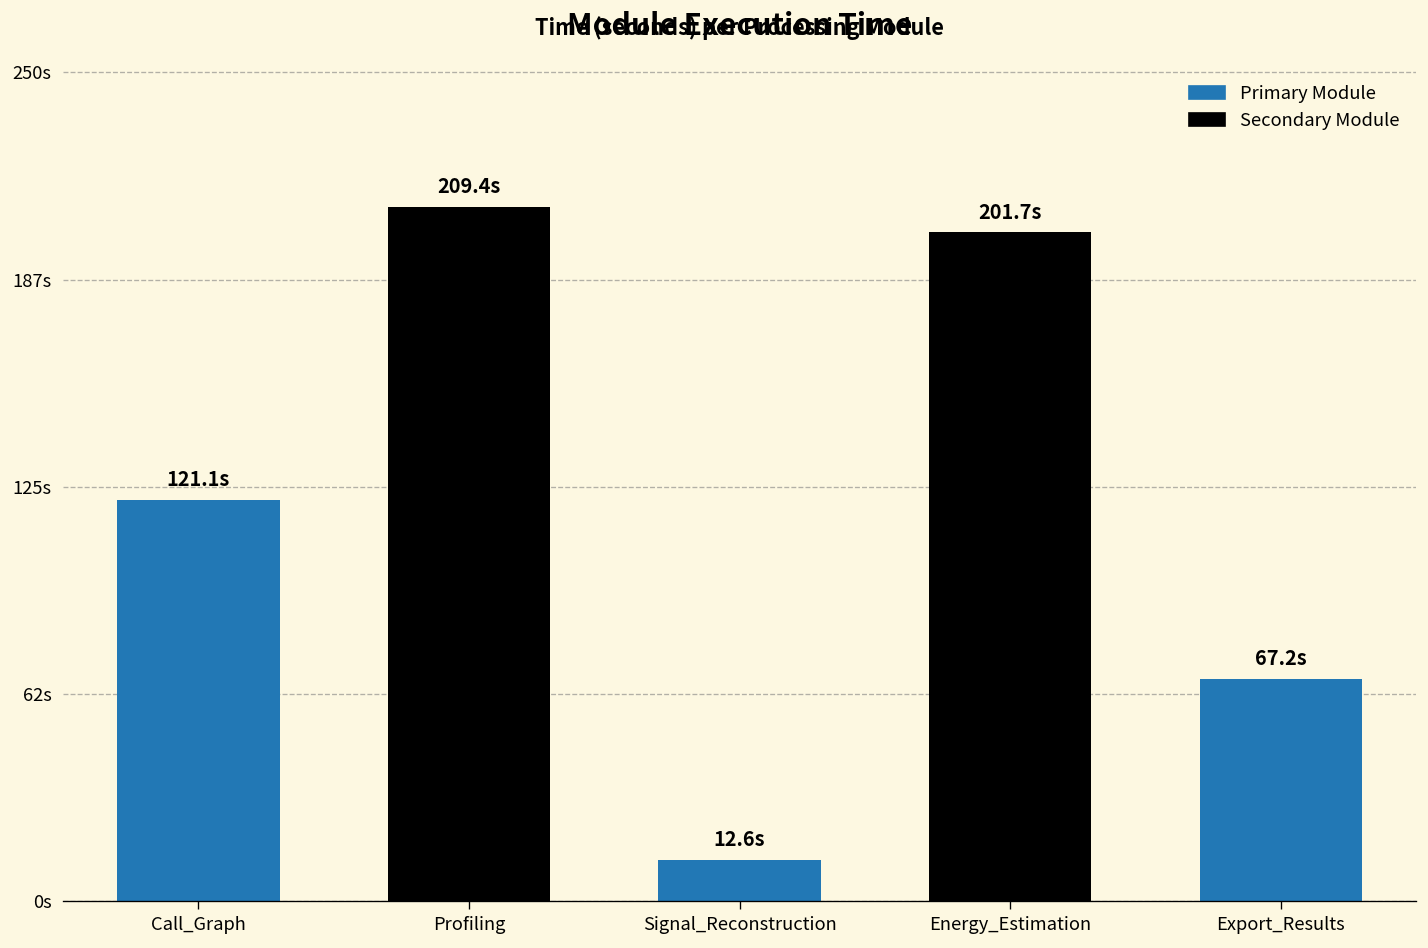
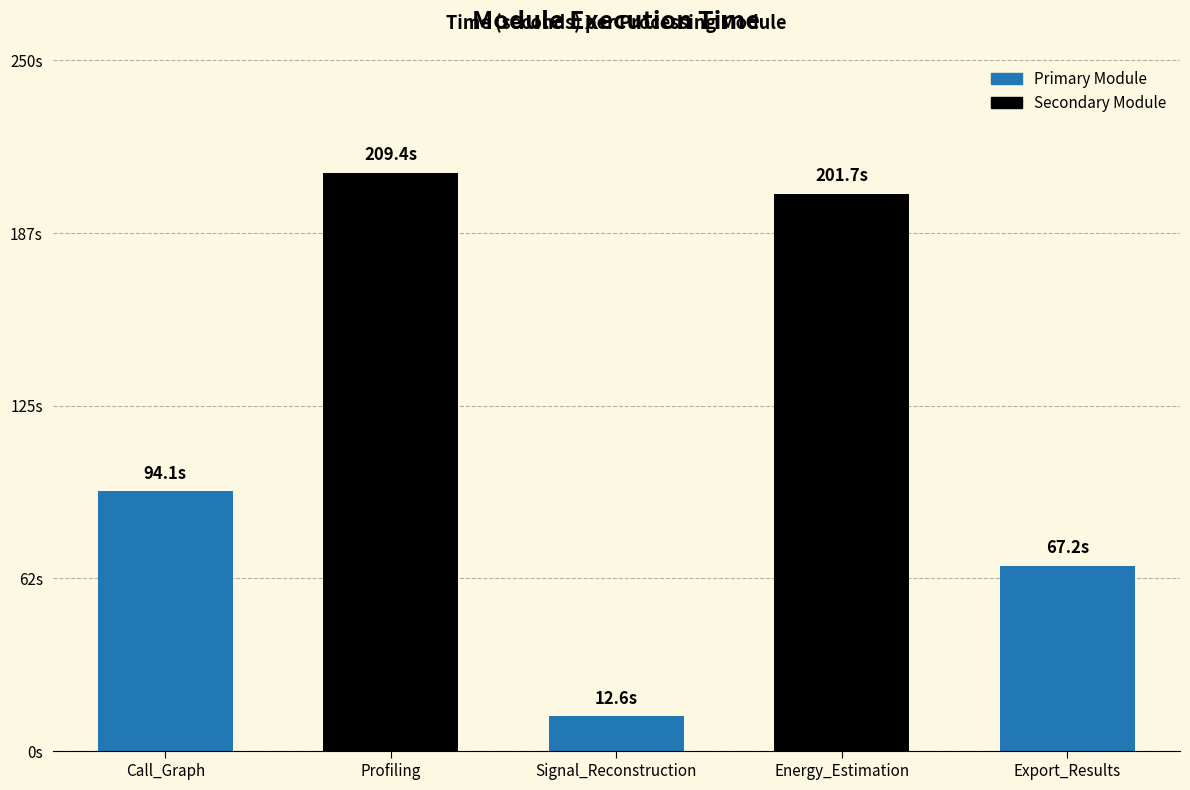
  {
-   "Call_Graph": "121.1s",
+   "Call_Graph": "94.1s",
    "Profiling": "209.4s",
    "Signal_Reconstruction": "12.6s",
    "Energy_Estimation": "201.7s",
    "Export_Results": "67.2s"
  }
